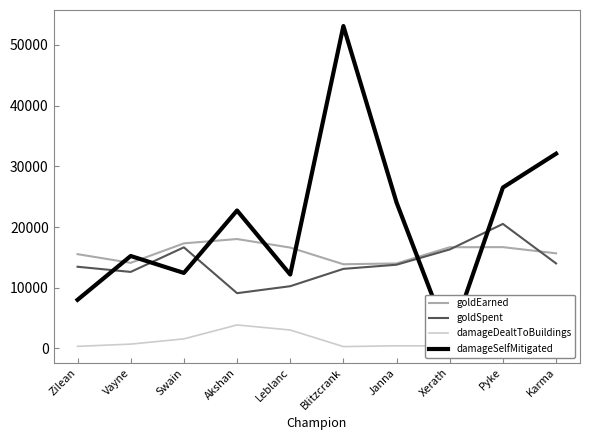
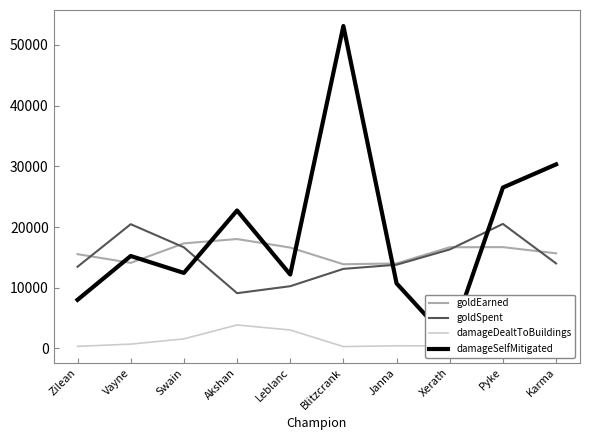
  {
    "goldSpent": {
      "Zilean": 13000,
-     "Vayne": 13000,
+     "Vayne": 20000,
      "Swain": 17000,
      "Akshan": 9000,
      "Leblanc": 10000,
      "Blitzcrank": 13000,
      "Pyke": 21000,
      "Karma": 14000
    },
    "damageSelfMitigated": {
      "Zilean": 8000,
      "Vayne": 15000,
      "Swain": 12000,
      "Akshan": 23000,
      "Leblanc": 12000,
      "Blitzcrank": 53000,
-     "Janna": 24000,
+     "Janna": 11000,
      "Pyke": 27000,
-     "Karma": 32000
+     "Karma": 30000
    }
  }
